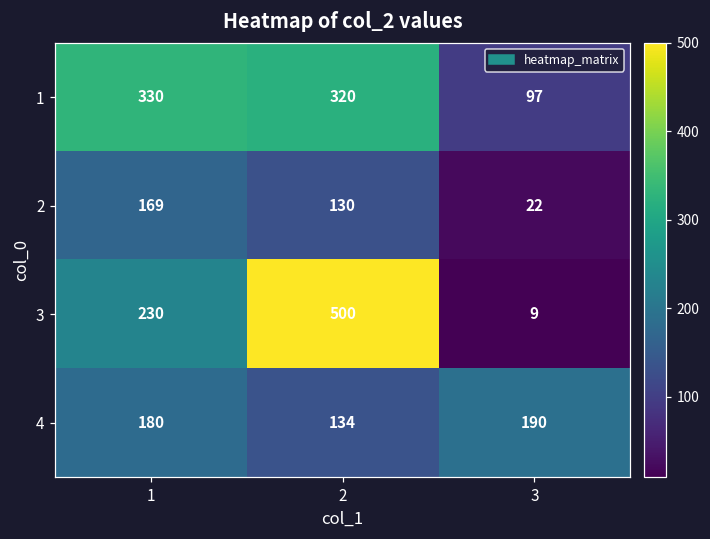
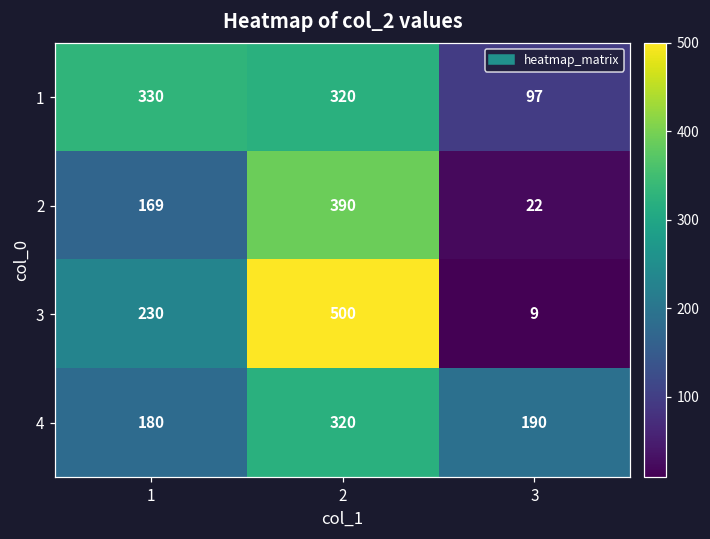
  {
    "1": {
      "1": 330,
      "2": 320,
      "3": 97
    },
    "2": {
      "1": 169,
-     "2": 130,
+     "2": 390,
      "3": 22
    },
    "3": {
      "1": 230,
      "2": 500,
      "3": 9
    },
    "4": {
      "1": 180,
-     "2": 134,
+     "2": 320,
      "3": 190
    }
  }
